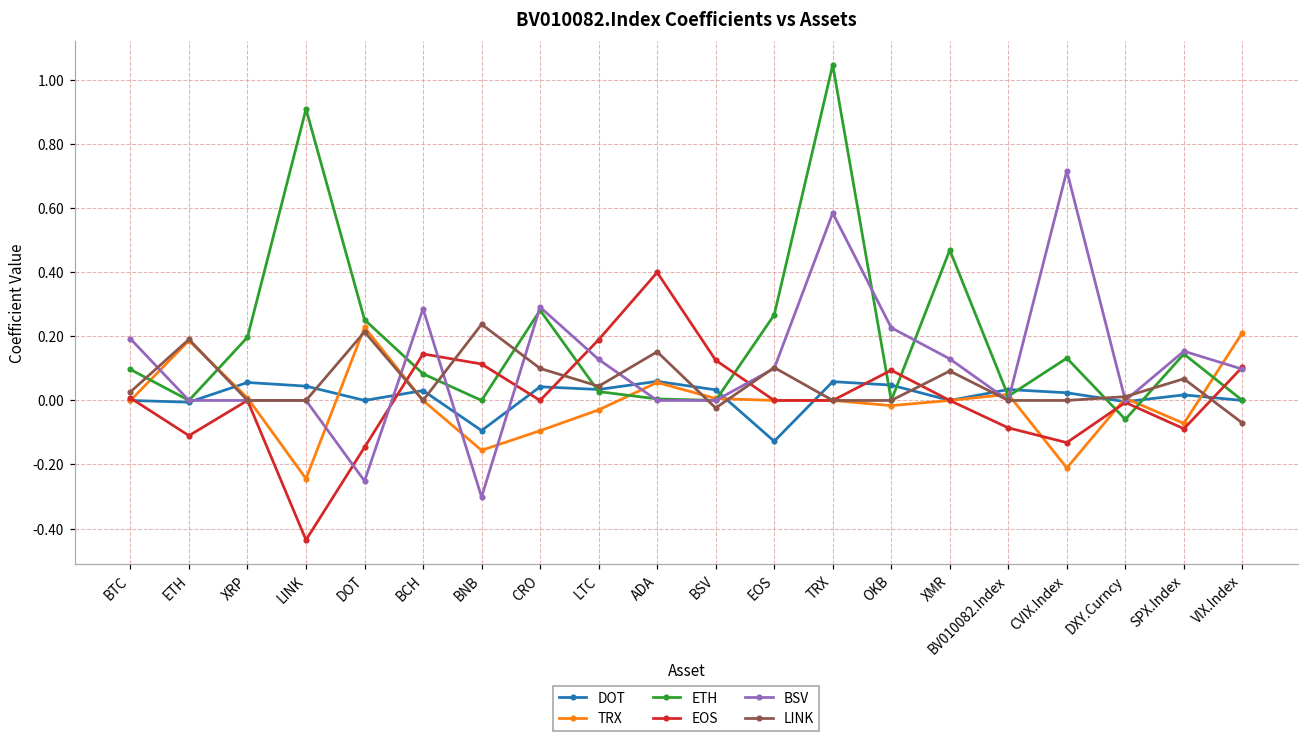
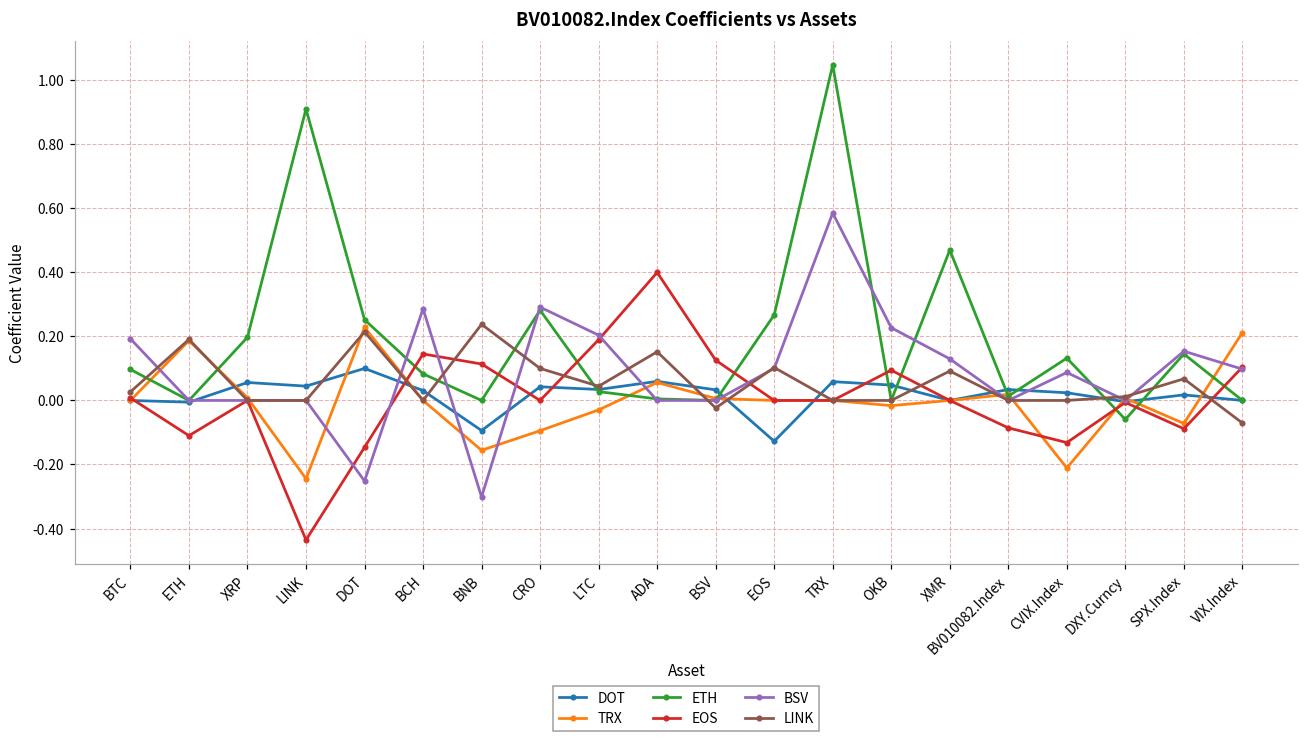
  {
    "DOT": {
      "XRP": 0.06,
      "LINK": 0.04,
-     "DOT": 0.0,
+     "DOT": 0.1,
      "BCH": 0.03,
      "BNB": -0.1,
      "CRO": 0.04,
      "BSV": 0.03,
      "EOS": -0.13,
      "TRX": 0.06,
      "OKB": 0.05,
      "BV010082.Index": 0.03,
      "CVIX.Index": 0.02,
      "SPX.Index": 0.02
    },
    "TRX": {
      "LINK": -0.24,
      "DOT": 0.23,
      "BNB": -0.16,
      "CRO": -0.09,
      "LTC": -0.03,
      "OKB": -0.02,
      "CVIX.Index": -0.21,
      "SPX.Index": -0.07,
      "VIX.Index": 0.21
    },
    "ETH": {
      "BTC": 0.10,
      "XRP": 0.20,
      "LINK": 0.91,
      "DOT": 0.25,
      "BCH": 0.08,
      "BNB": 0.00,
      "CRO": 0.28,
      "EOS": 0.27,
      "TRX": 1.05,
      "XMR": 0.47,
      "CVIX.Index": 0.13,
      "DXY.Curncy": -0.06,
      "SPX.Index": 0.15
    },
    "EOS": {
      "ETH": -0.11,
      "LINK": -0.44,
      "DOT": -0.15,
      "BCH": 0.15,
      "BNB": 0.11,
      "CRO": 0.00,
      "LTC": 0.19,
      "ADA": 0.40,
      "BSV": 0.13,
      "OKB": 0.09,
      "BV010082.Index": -0.09,
      "CVIX.Index": -0.13,
      "SPX.Index": -0.09
    },
    "BSV": {
      "BTC": 0.19,
      "DOT": -0.25,
      "BCH": 0.29,
      "BNB": -0.30,
      "CRO": 0.29,
-     "LTC": 0.13,
+     "LTC": 0.20,
      "TRX": 0.59,
      "OKB": 0.23,
      "XMR": 0.13,
-     "CVIX.Index": 0.72,
+     "CVIX.Index": 0.09,
      "SPX.Index": 0.15
    },
    "LINK": {
      "BTC": 0.03,
      "DOT": 0.21,
      "BNB": 0.24,
      "CRO": 0.10,
      "LTC": 0.04,
      "ADA": 0.15,
      "BSV": -0.02,
      "XMR": 0.09,
      "CVIX.Index": 0.00,
      "SPX.Index": 0.07,
      "VIX.Index": -0.07
    }
  }
